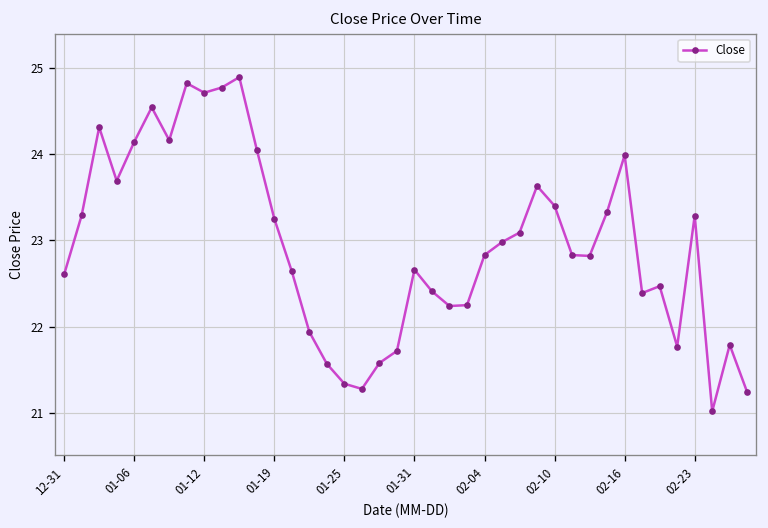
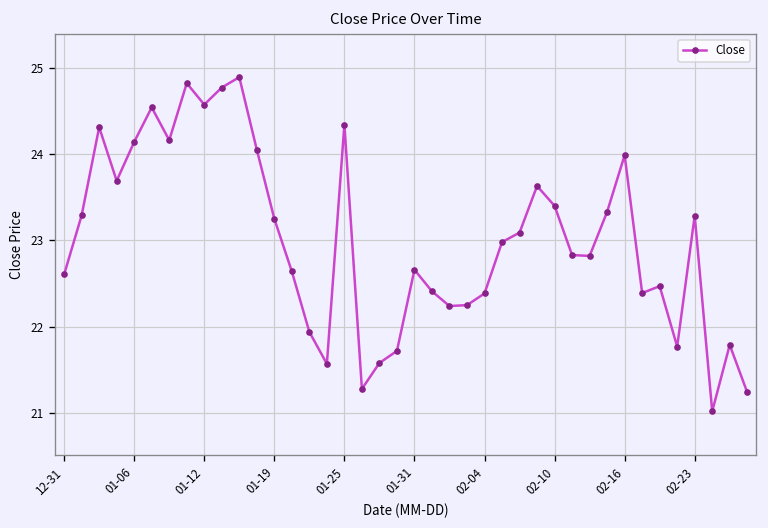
  {
    "12-31": 22.6,
    "01-06": 24.1,
-   "01-12": 24.7,
+   "01-12": 24.6,
    "01-19": 23.3,
-   "01-25": 21.3,
+   "01-25": 24.3,
    "01-31": 22.7,
-   "02-04": 22.8,
+   "02-04": 22.4,
    "02-10": 23.4,
    "02-16": 24.0,
    "02-23": 23.3
  }
